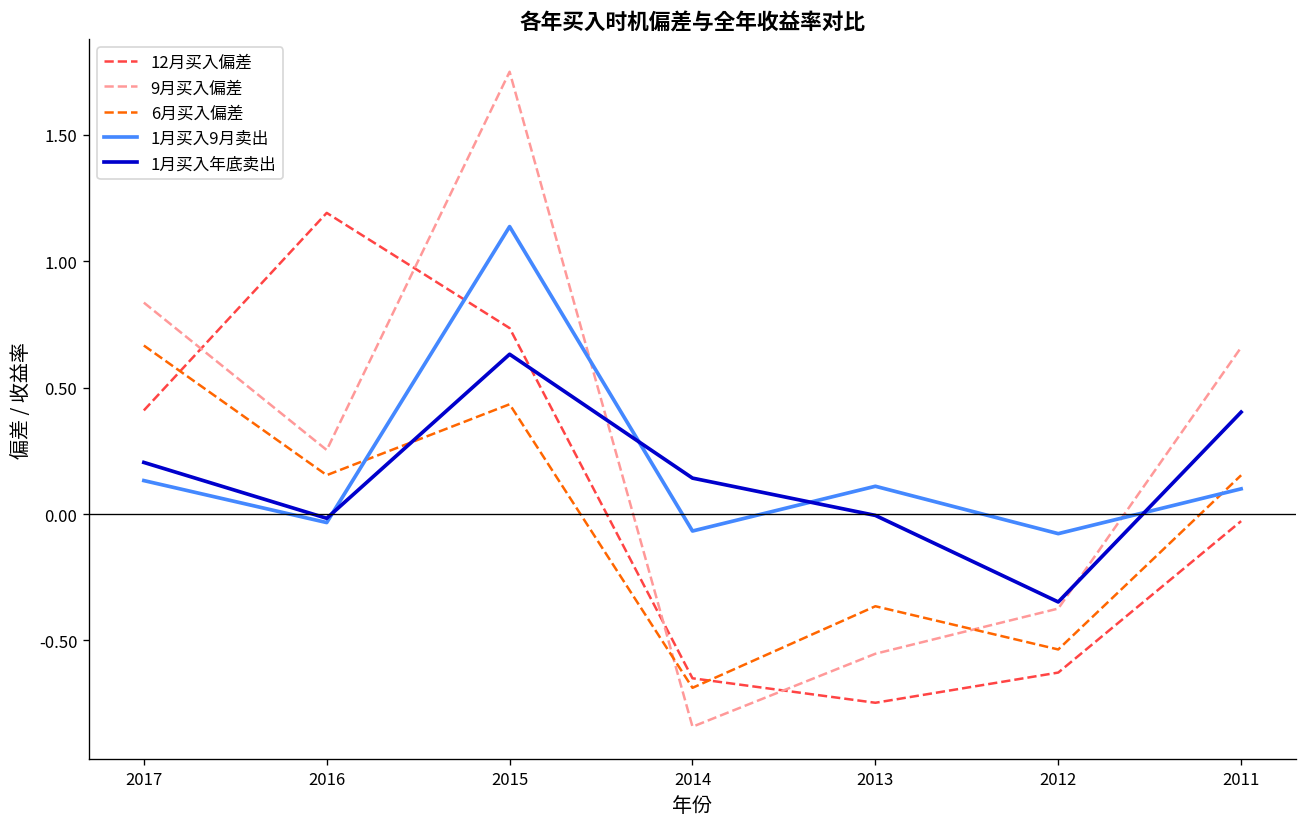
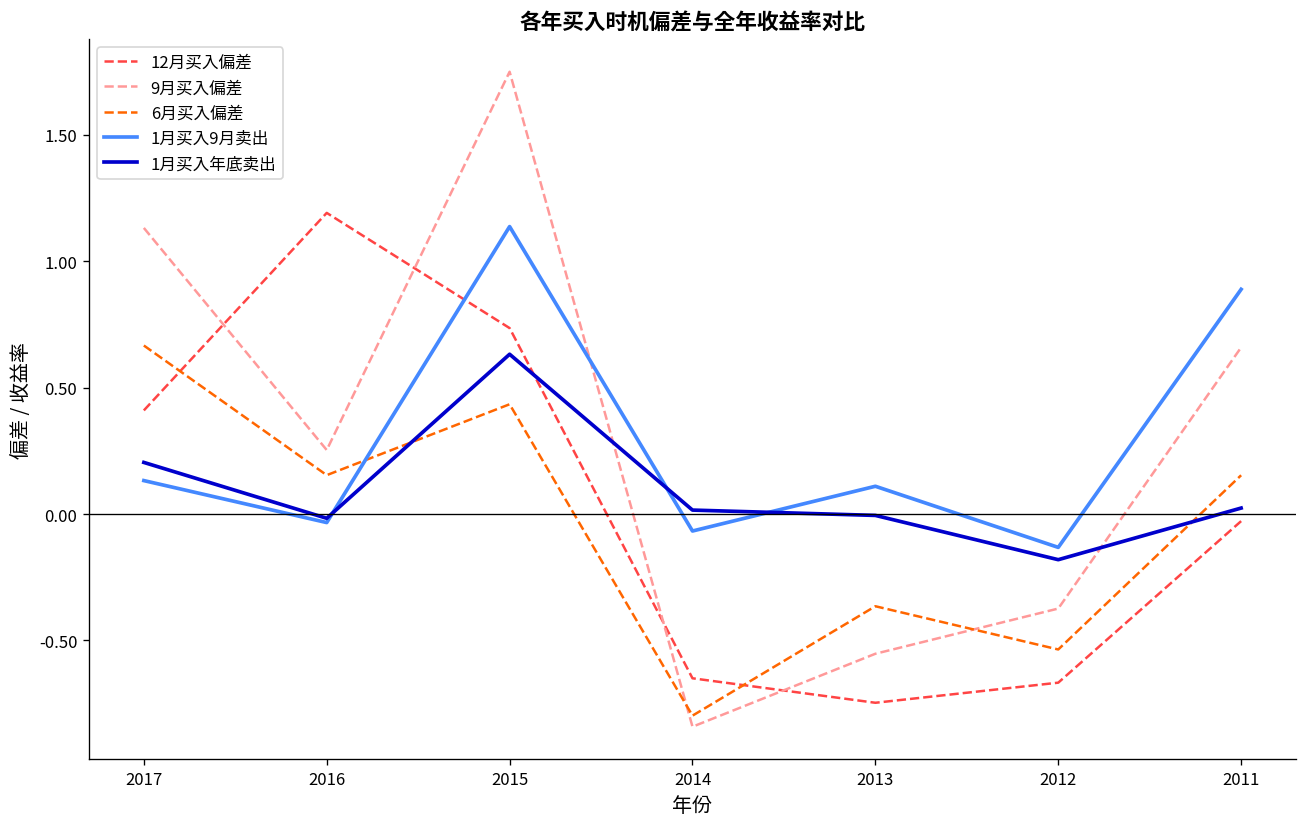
  {
    "12月买入偏差": {
      "2017": 0.41,
      "2016": 1.19,
      "2015": 0.74,
      "2014": -0.65,
      "2013": -0.75,
-     "2012": -0.63,
+     "2012": -0.67,
      "2011": -0.03
    },
    "9月买入偏差": {
-     "2017": 0.84,
+     "2017": 1.13,
      "2016": 0.25,
      "2015": 1.75,
      "2014": -0.84,
      "2013": -0.55,
      "2012": -0.37,
      "2011": 0.66
    },
    "6月买入偏差": {
      "2017": 0.67,
      "2016": 0.15,
      "2015": 0.43,
-     "2014": -0.69,
+     "2014": -0.80,
      "2013": -0.36,
      "2012": -0.54,
      "2011": 0.15
    },
    "1月买入9月卖出": {
      "2017": 0.13,
      "2016": -0.03,
      "2015": 1.14,
      "2014": -0.07,
      "2013": 0.11,
-     "2012": -0.08,
-     "2011": 0.10
+     "2012": -0.13,
+     "2011": 0.89
    },
    "1月买入年底卖出": {
      "2017": 0.20,
      "2016": -0.02,
      "2015": 0.63,
-     "2014": 0.14,
+     "2014": 0.02,
      "2013": -0.01,
-     "2012": -0.35,
-     "2011": 0.40
+     "2012": -0.18,
+     "2011": 0.02
    }
  }
